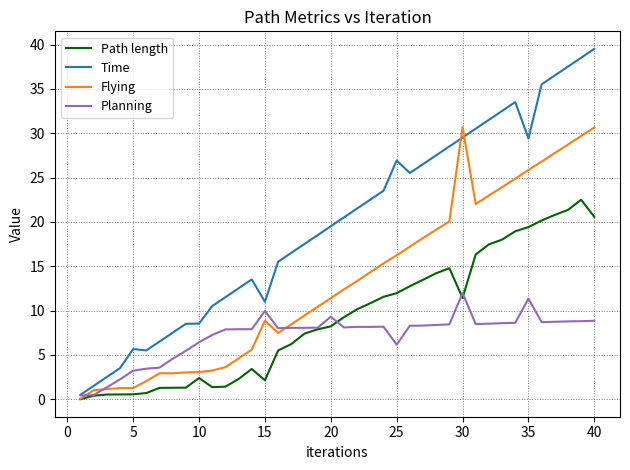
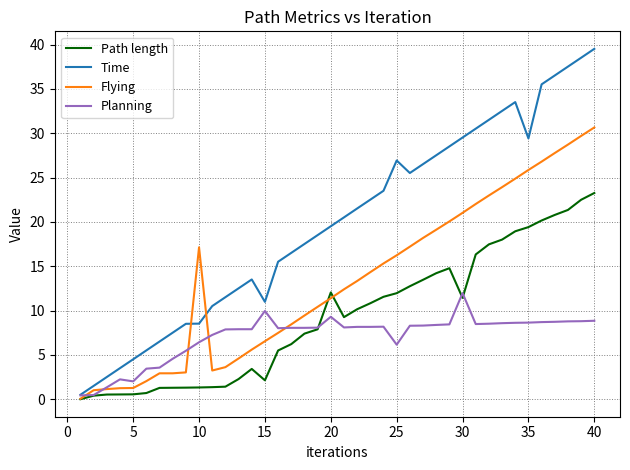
  {
    "Path length": {
      "5": 1,
-     "10": 2,
+     "10": 1,
      "15": 2,
-     "20": 8,
+     "20": 12,
      "25": 12,
      "30": 11,
      "35": 19,
-     "40": 21
+     "40": 23
    },
    "Time": {
-     "5": 6,
+     "5": 5,
      "10": 9,
      "15": 11,
      "20": 20,
      "25": 27,
      "30": 30,
      "35": 29,
      "40": 40
    },
    "Flying": {
      "5": 1,
-     "10": 3,
-     "15": 9,
+     "10": 17,
+     "15": 7,
      "20": 11,
      "25": 16,
-     "30": 31,
+     "30": 21,
      "35": 26,
      "40": 31
    },
    "Planning": {
-     "5": 3,
+     "5": 2,
      "10": 6,
      "15": 10,
      "20": 9,
      "25": 6,
      "30": 12,
-     "35": 11,
+     "35": 9,
      "40": 9
    }
  }
